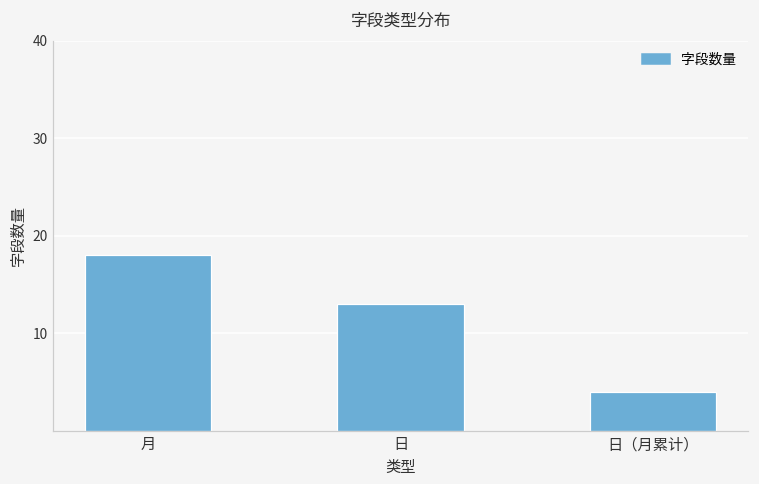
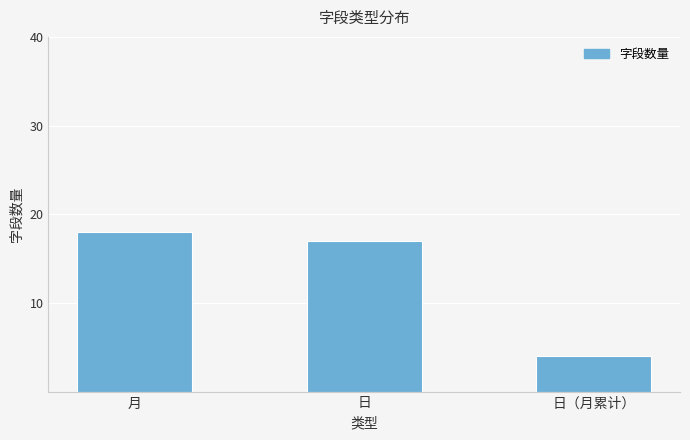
  {
    "月": 18,
-   "日": 13,
+   "日": 17,
    "日（月累计）": 4
  }
